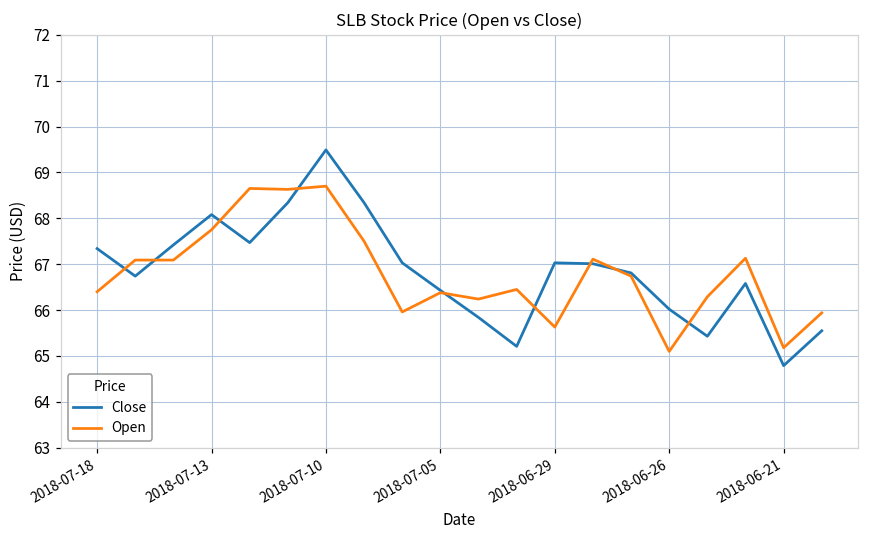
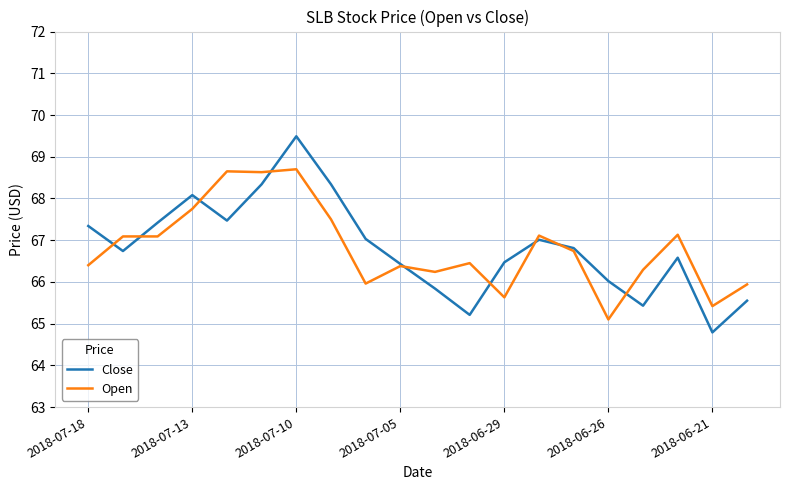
  {
    "Close": {
      "2018-07-18": 67.3,
      "2018-07-13": 68.1,
      "2018-07-10": 69.5,
-     "2018-06-29": 67.0,
+     "2018-06-29": 66.5,
      "2018-06-26": 66.0,
      "2018-06-21": 64.8
    },
    "Open": {
      "2018-07-18": 66.4,
      "2018-07-13": 67.8,
      "2018-07-10": 68.7,
      "2018-06-29": 65.6,
      "2018-06-26": 65.1,
-     "2018-06-21": 65.2
+     "2018-06-21": 65.4
    }
  }
